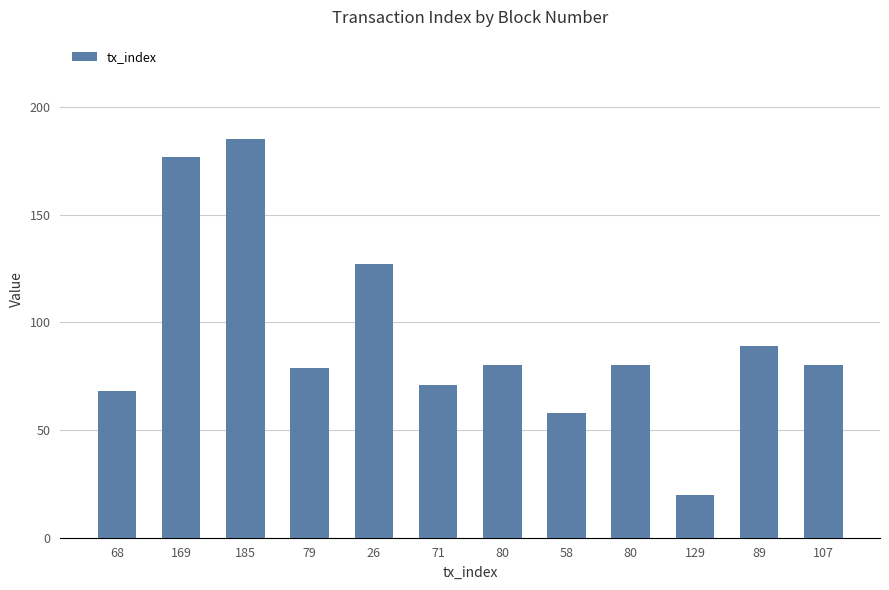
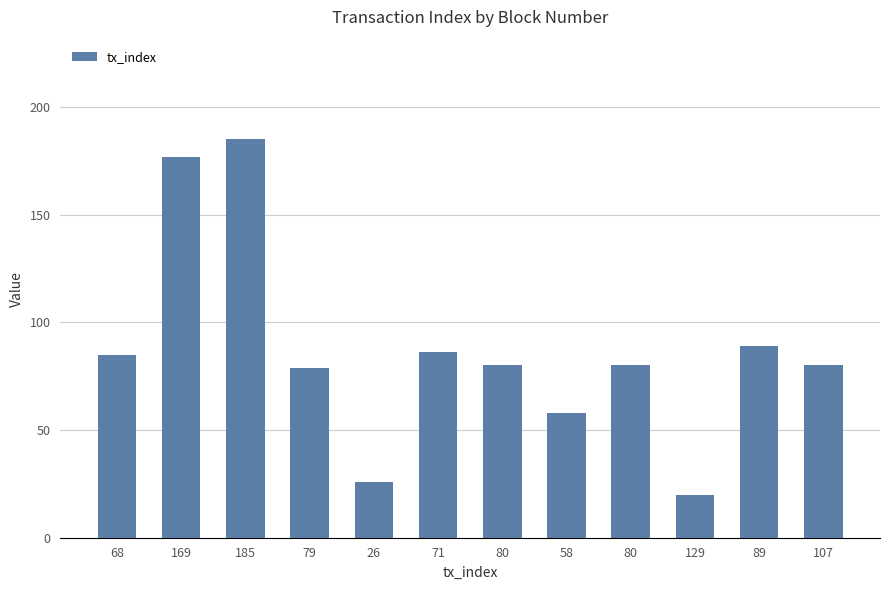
  {
-   "68": 68,
+   "68": 85,
    "169": 177,
    "185": 185,
    "79": 79,
-   "26": 127,
-   "71": 71,
+   "26": 26,
+   "71": 86,
    "58": 58,
    "129": 20,
    "89": 89,
    "107": 80
  }
